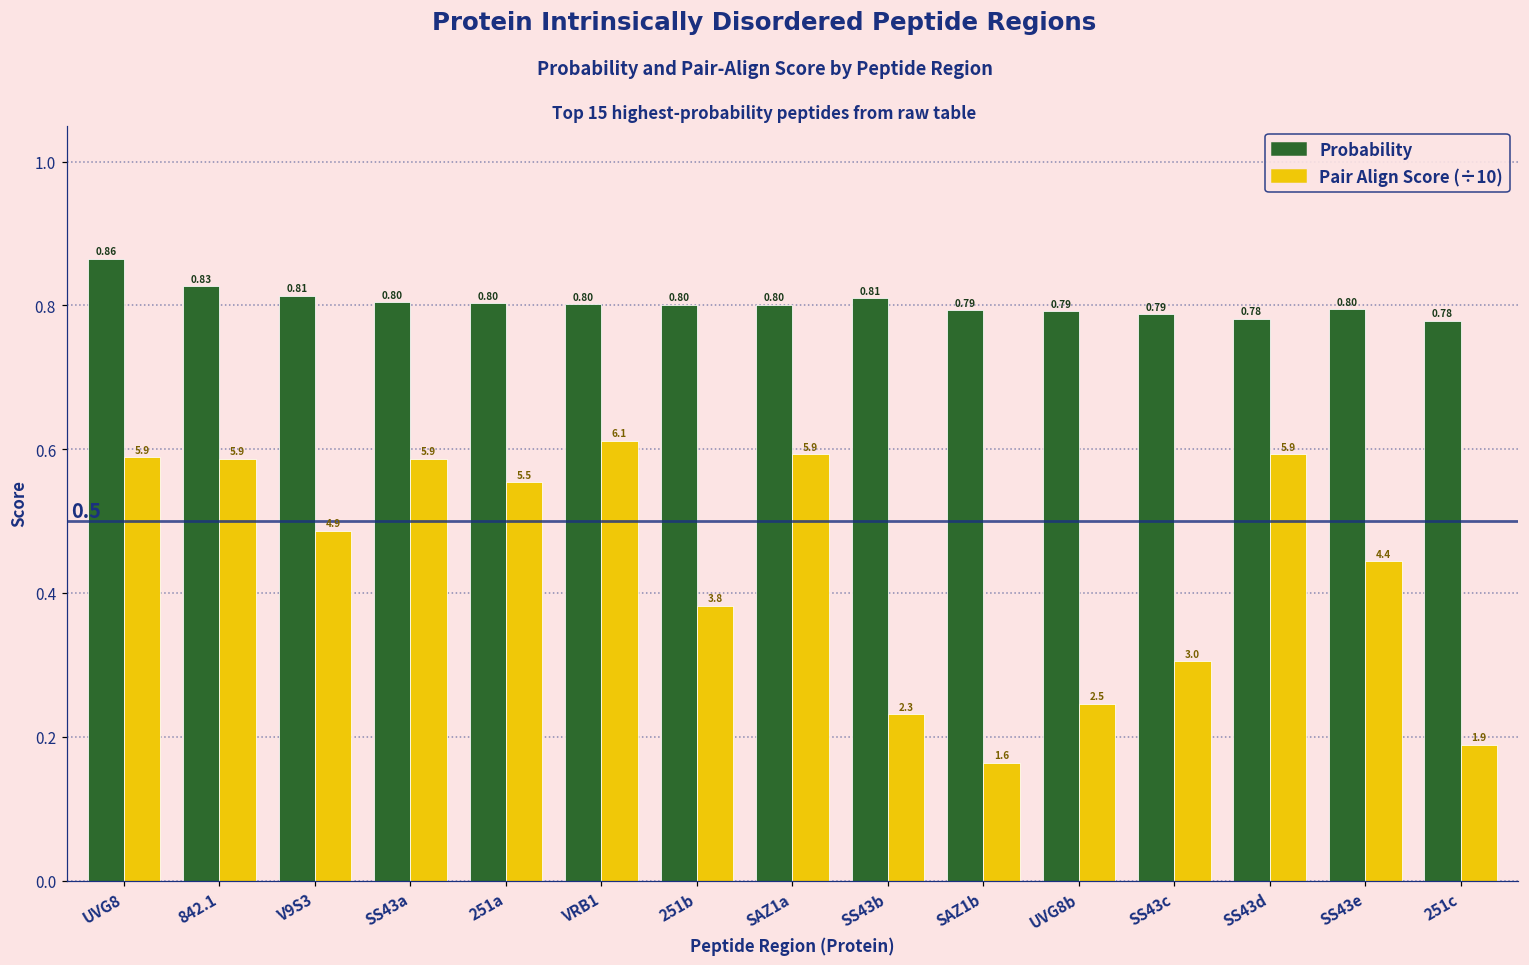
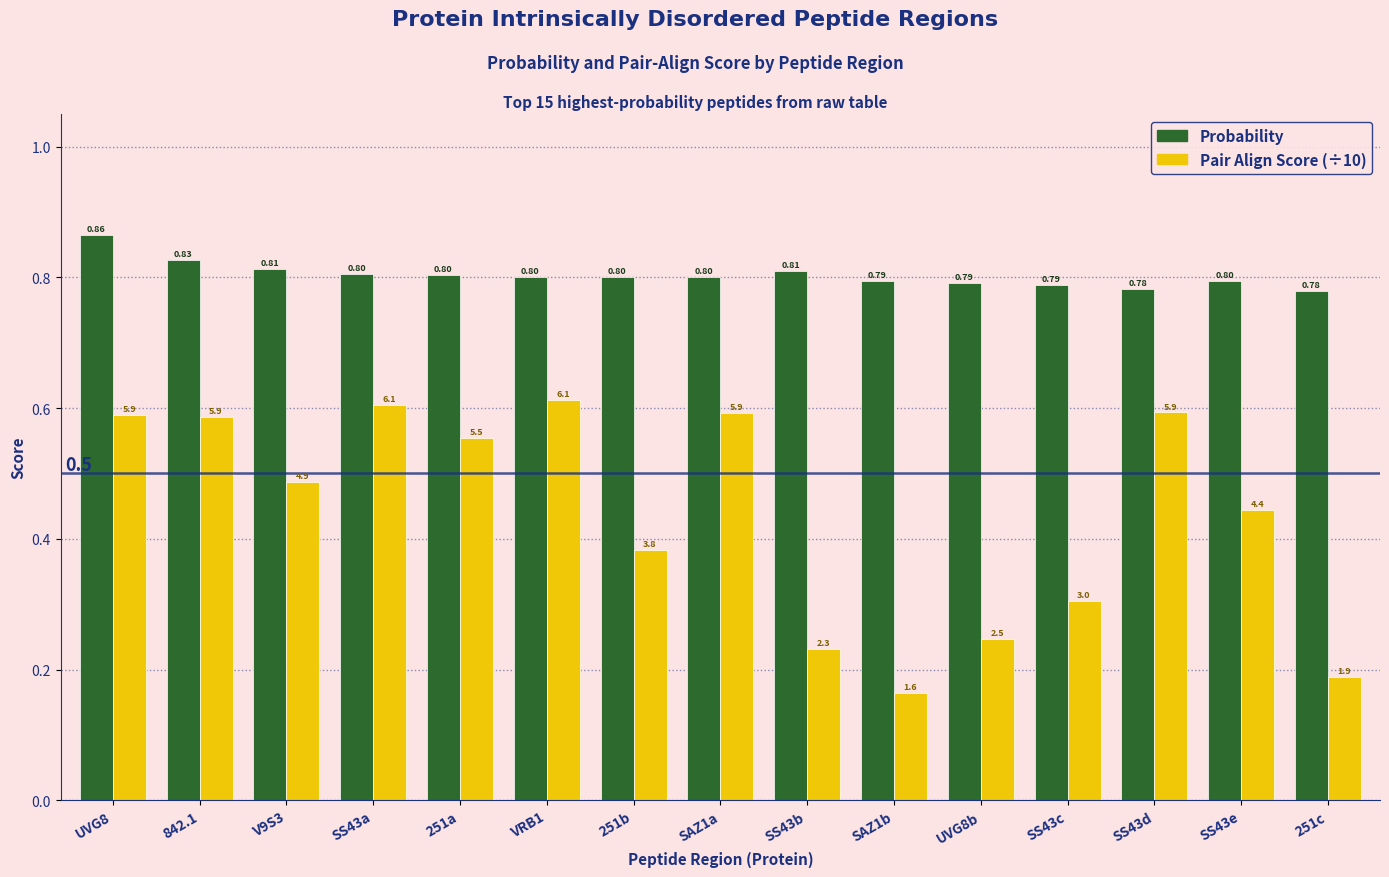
  {
    "Probability": {
      "UVG8": 0.86,
      "842.1": 0.83,
      "V9S3": 0.81,
      "SS43a": 0.80,
      "251a": 0.80,
      "VRB1": 0.80,
      "251b": 0.80,
      "SAZ1a": 0.80,
      "SS43b": 0.81,
      "SAZ1b": 0.79,
      "UVG8b": 0.79,
      "SS43c": 0.79,
      "SS43d": 0.78,
      "SS43e": 0.80,
      "251c": 0.78
    },
    "Pair Align Score (÷10)": {
-     "SS43a": 5.9
+     "SS43a": 6.1
    }
  }
